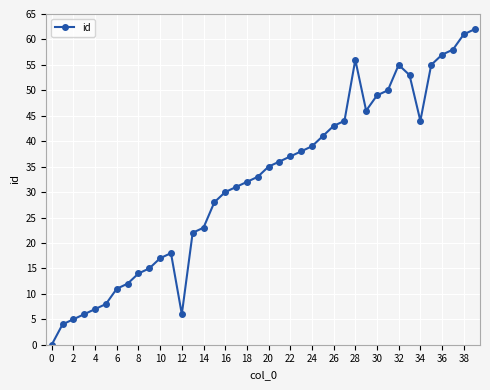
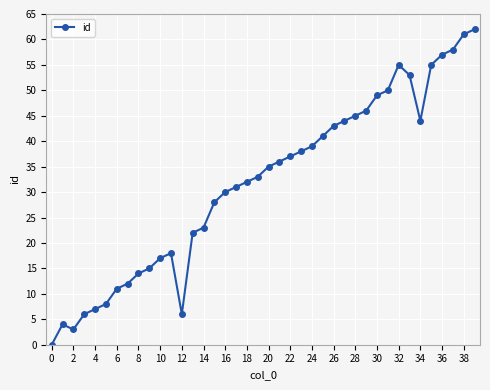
  {
    "0": 0,
-   "2": 5,
+   "2": 3,
    "4": 7,
    "6": 11,
    "8": 14,
    "10": 17,
    "12": 6,
    "14": 23,
    "16": 30,
    "18": 32,
    "20": 35,
    "22": 37,
    "24": 39,
    "26": 43,
-   "28": 56,
+   "28": 45,
    "30": 49,
    "32": 55,
    "34": 44,
    "36": 57,
    "38": 61
  }
